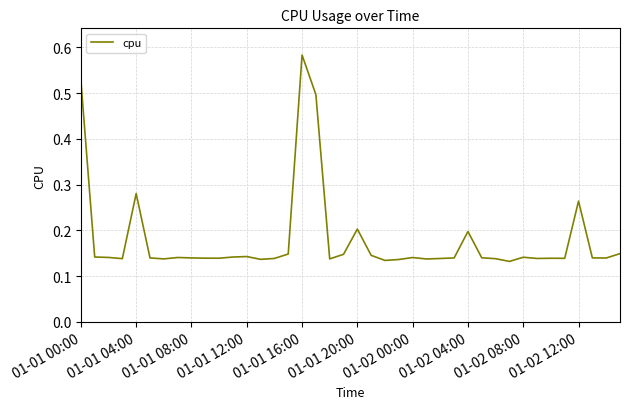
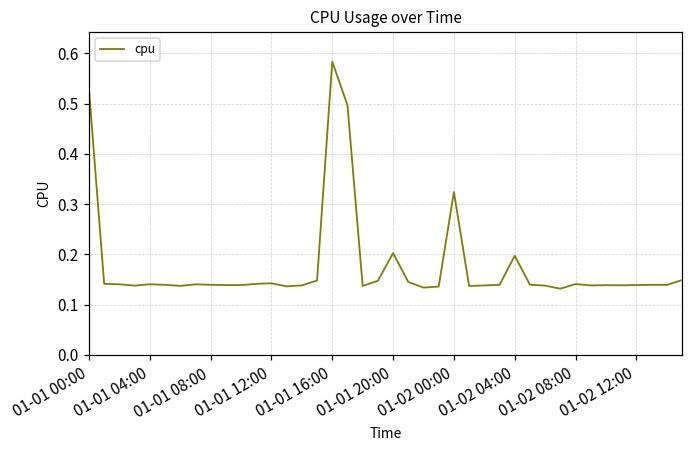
  {
    "01-01 00:00": 0.53,
-   "01-01 04:00": 0.28,
+   "01-01 04:00": 0.14,
    "01-01 08:00": 0.14,
    "01-01 12:00": 0.14,
    "01-01 16:00": 0.58,
    "01-01 20:00": 0.20,
-   "01-02 00:00": 0.14,
+   "01-02 00:00": 0.32,
    "01-02 04:00": 0.20,
    "01-02 08:00": 0.14,
-   "01-02 12:00": 0.26
+   "01-02 12:00": 0.14
  }
